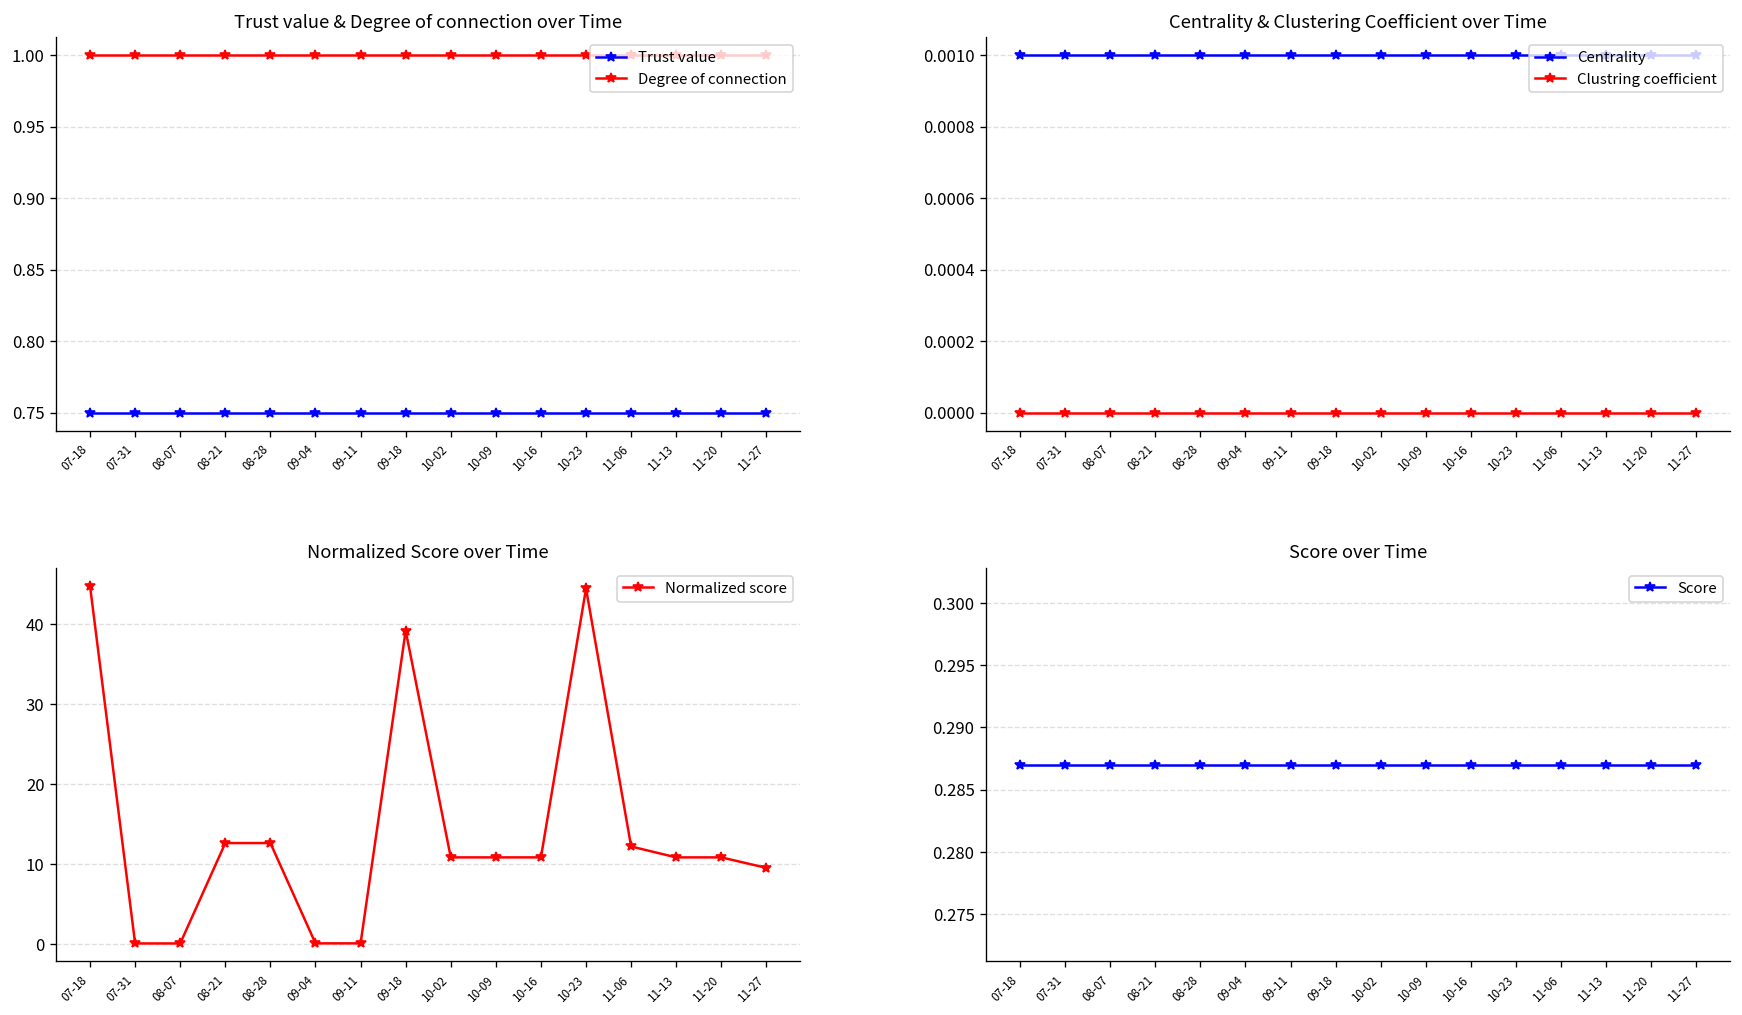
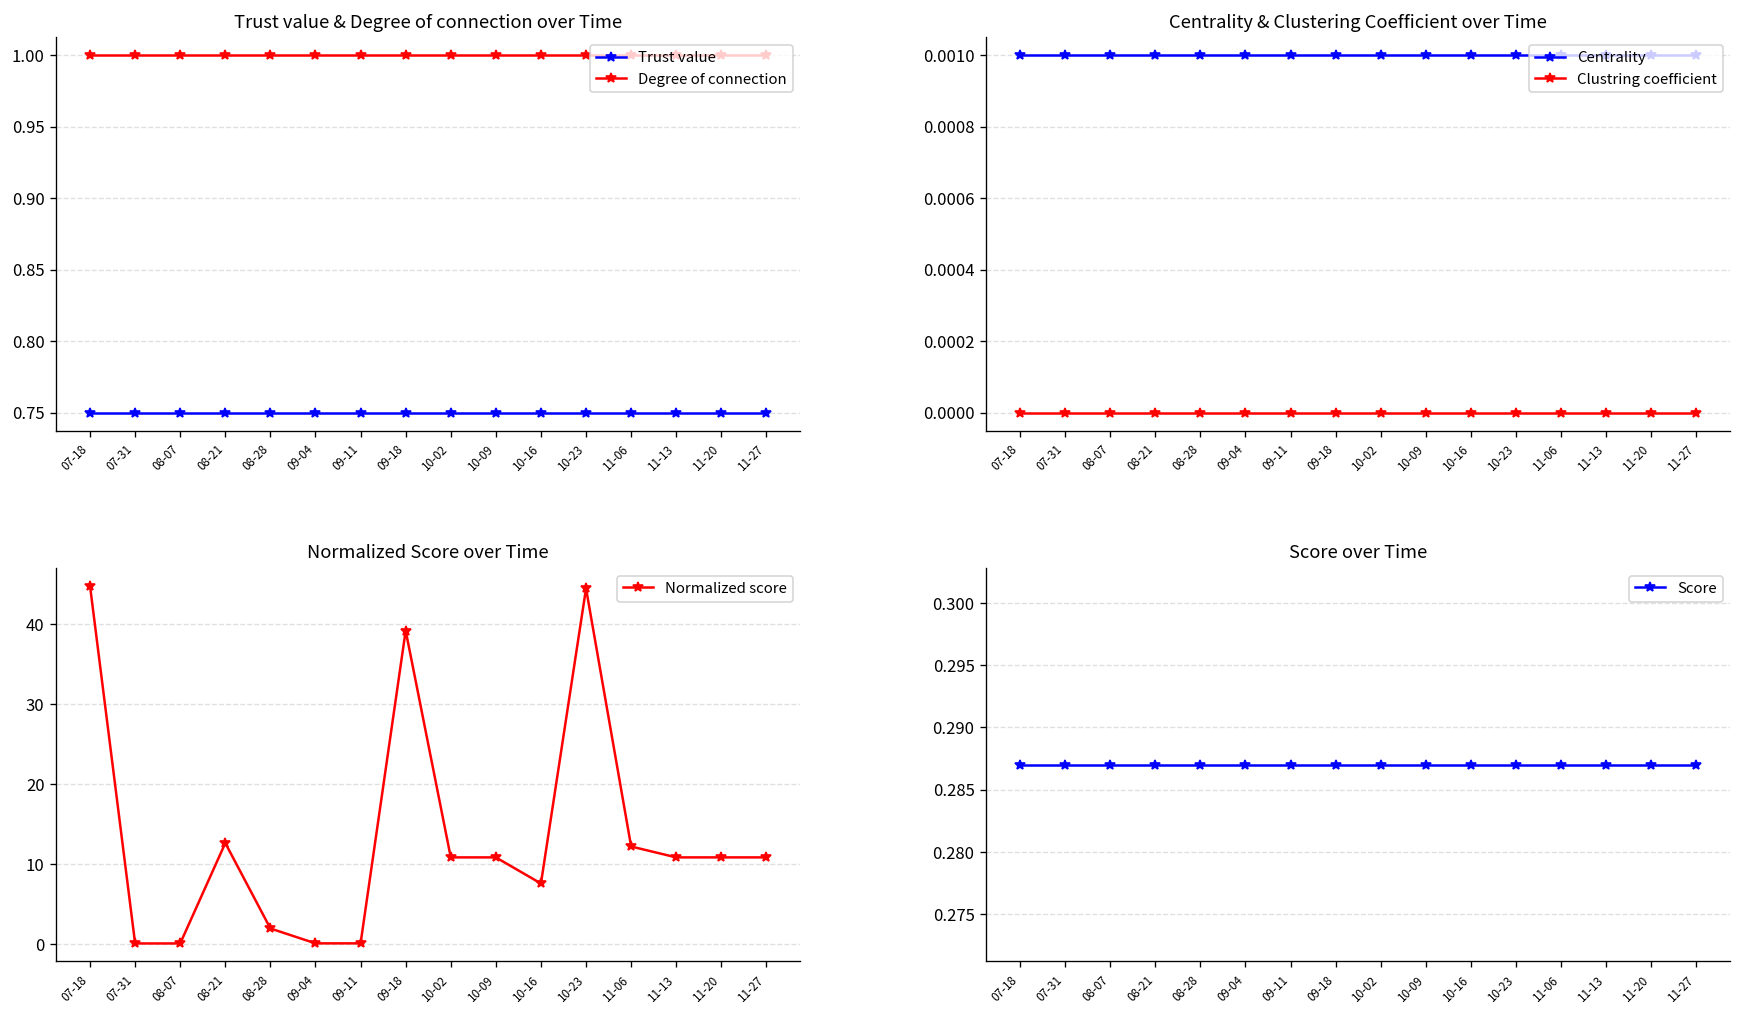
  {
    "Trust value & Degree of connection over Time": {
      "Trust value": {
        "07-18": 0.750,
        "07-31": 0.750,
        "08-07": 0.750,
        "08-21": 0.750,
        "08-28": 0.750,
        "09-04": 0.750,
        "09-11": 0.750,
        "09-18": 0.750,
        "10-02": 0.750,
        "10-09": 0.750,
        "10-16": 0.750,
        "10-23": 0.750,
        "11-06": 0.750,
        "11-13": 0.750,
        "11-20": 0.750,
        "11-27": 0.750
      },
      "Degree of connection": {
        "07-18": 1.000,
        "07-31": 1.000,
        "08-07": 1.000,
        "08-21": 1.000,
        "08-28": 1.000,
        "09-04": 1.000,
        "09-11": 1.000,
        "09-18": 1.000,
        "10-02": 1.000,
        "10-09": 1.000,
        "10-16": 1.000,
        "10-23": 1.000
      }
    },
    "Centrality & Clustering Coefficient over Time": {
      "Centrality": {
        "07-18": 0.00100,
        "07-31": 0.00100,
        "08-07": 0.00100,
        "08-21": 0.00100,
        "08-28": 0.00100,
        "09-04": 0.00100,
        "09-11": 0.00100,
        "09-18": 0.00100,
        "10-02": 0.00100,
        "10-09": 0.00100,
        "10-16": 0.00100,
        "10-23": 0.00100
      },
      "Clustring coefficient": {
        "07-18": 0.00000,
        "07-31": 0.00000,
        "08-07": 0.00000,
        "08-21": 0.00000,
        "08-28": 0.00000,
        "09-04": 0.00000,
        "09-11": 0.00000,
        "09-18": 0.00000,
        "10-02": 0.00000,
        "10-09": 0.00000,
        "10-16": 0.00000,
        "10-23": 0.00000,
        "11-06": 0.00000,
        "11-13": 0.00000,
        "11-20": 0.00000,
        "11-27": 0.00000
      }
    },
    "Normalized Score over Time": {
      "07-18": 45,
      "07-31": 0,
      "08-07": 0,
      "08-21": 13,
-     "08-28": 13,
+     "08-28": 2,
      "09-04": 0,
      "09-11": 0,
      "09-18": 39,
      "10-02": 11,
      "10-09": 11,
-     "10-16": 11,
+     "10-16": 8,
      "10-23": 44,
      "11-06": 12,
      "11-13": 11,
      "11-20": 11,
-     "11-27": 10
+     "11-27": 11
    },
    "Score over Time": {
      "07-18": 0.2870,
      "07-31": 0.2870,
      "08-07": 0.2870,
      "08-21": 0.2870,
      "08-28": 0.2870,
      "09-04": 0.2870,
      "09-11": 0.2870,
      "09-18": 0.2870,
      "10-02": 0.2870,
      "10-09": 0.2870,
      "10-16": 0.2870,
      "10-23": 0.2870,
      "11-06": 0.2870,
      "11-13": 0.2870,
      "11-20": 0.2870,
      "11-27": 0.2870
    }
  }
